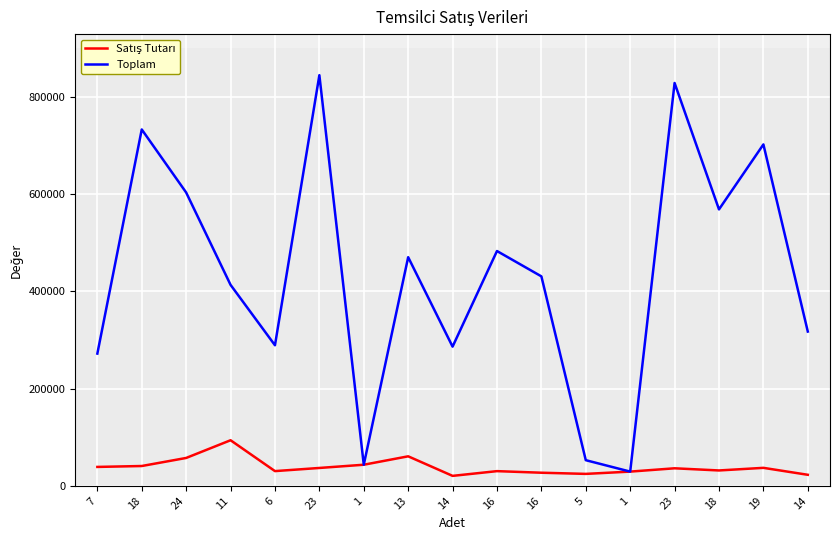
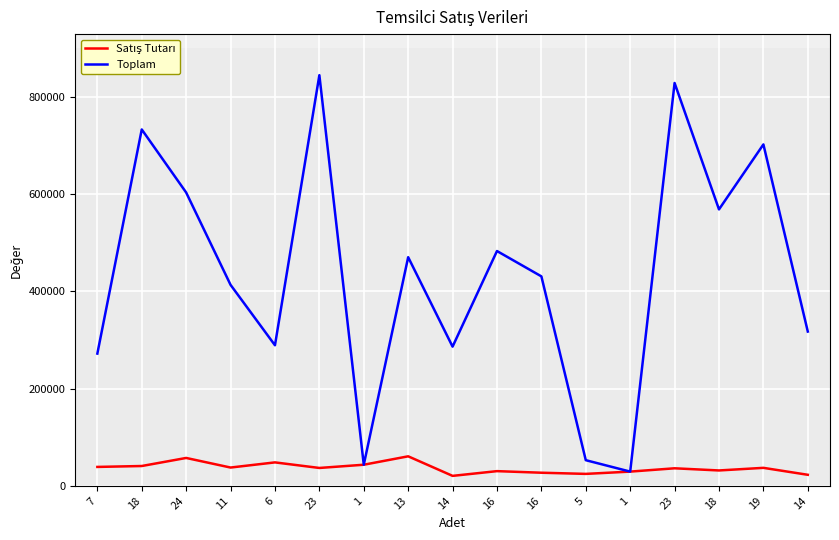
  {
    "Satış Tutarı": {
      "7": 40000,
      "24": 60000,
-     "11": 90000,
-     "6": 30000,
+     "11": 40000,
+     "6": 50000,
      "13": 60000,
      "5": 20000,
      "19": 40000
    },
    "Toplam": {
      "7": 270000,
      "24": 600000,
      "11": 410000,
      "6": 290000,
      "13": 470000,
      "5": 50000,
      "19": 700000
    }
  }
